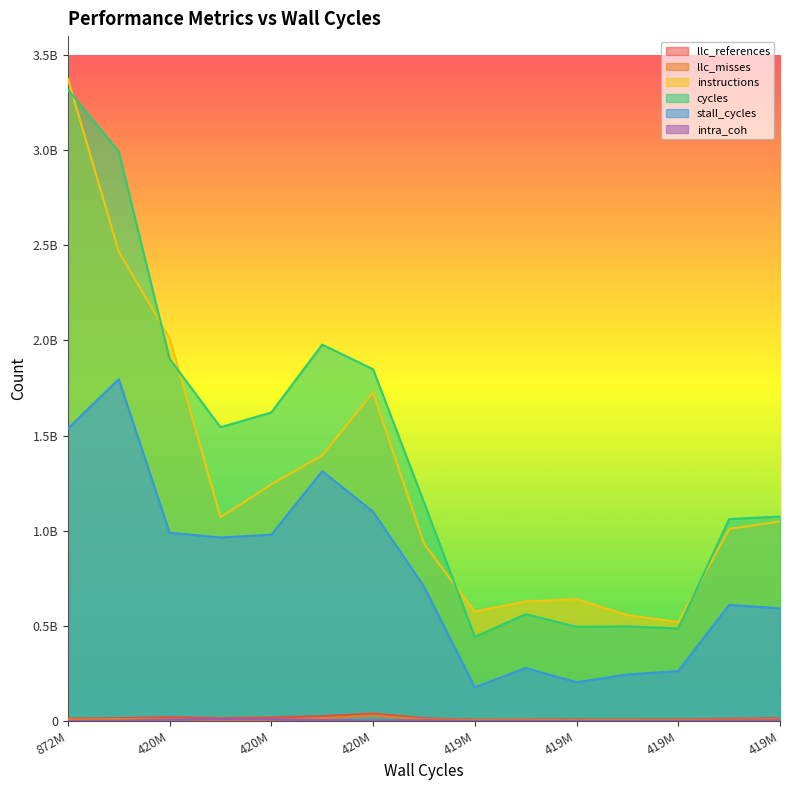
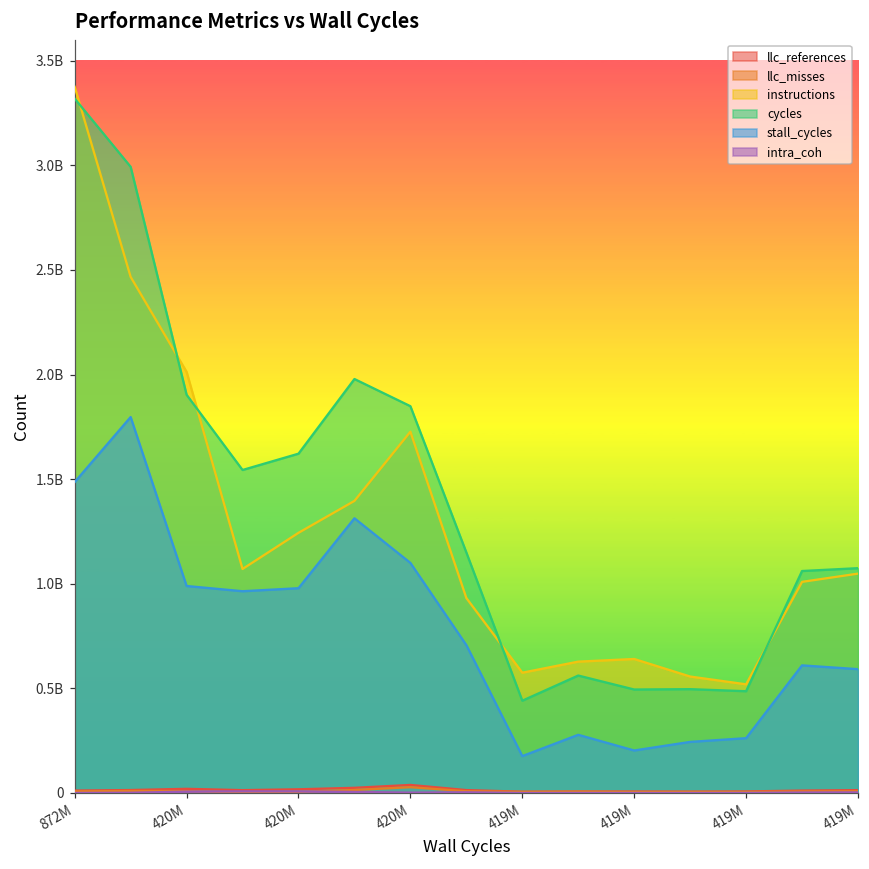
  {
    "instructions": {
      "872M": 3370000000
    },
    "cycles": {
      "872M": 3320000000
    },
    "stall_cycles": {
-     "872M": 1540000000
+     "872M": 1490000000
    }
  }
